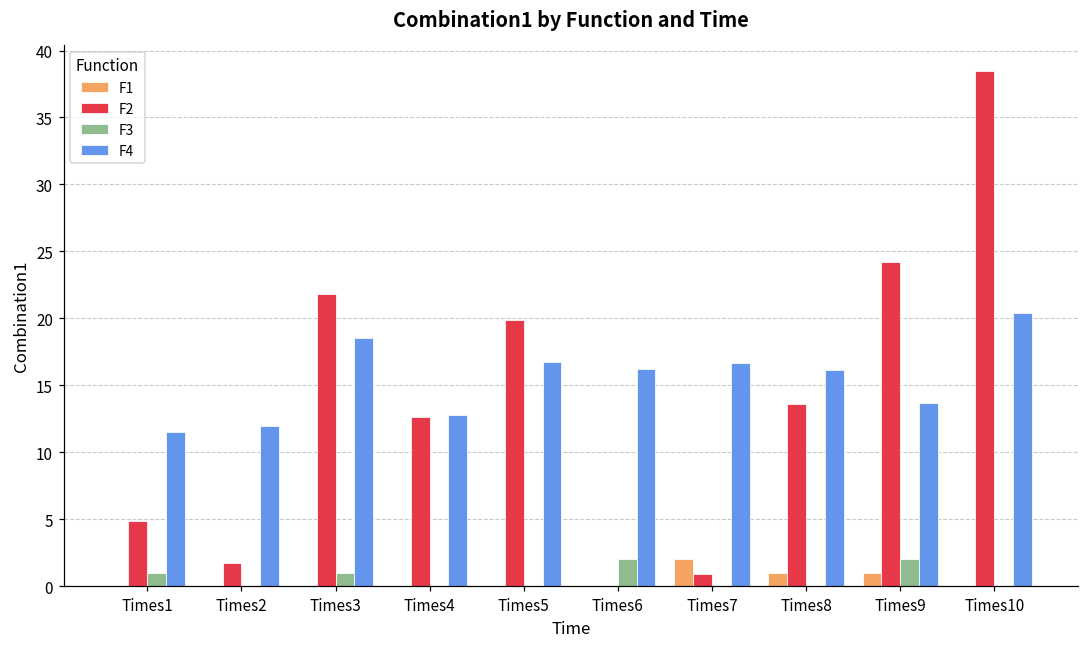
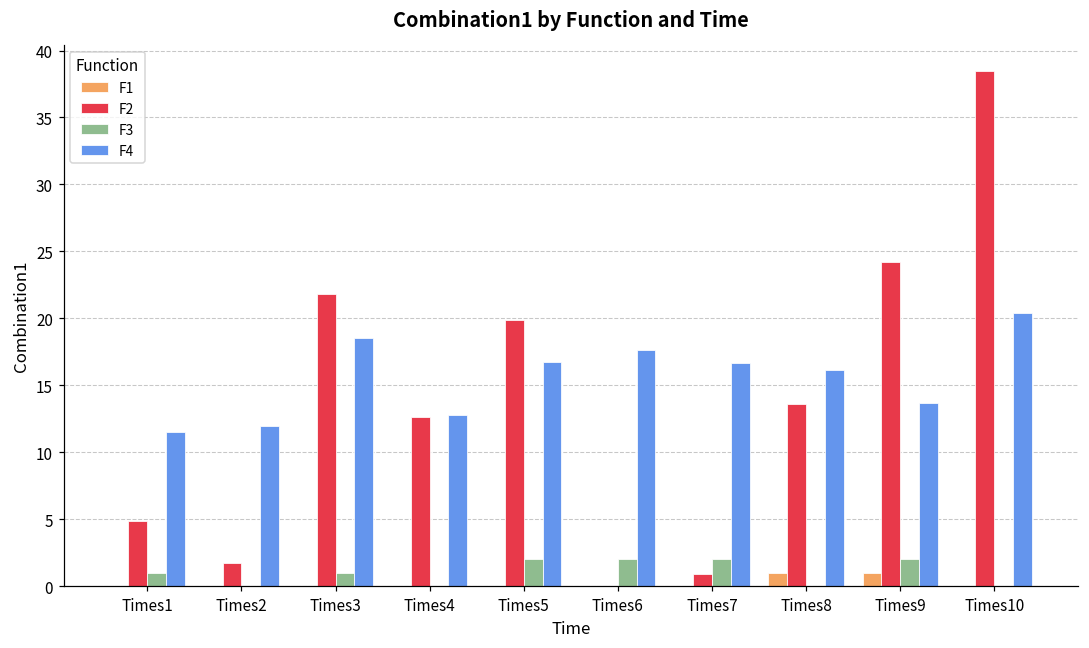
  {
    "F1": {
-     "Times7": 2,
+     "Times7": 0,
      "Times8": 1,
      "Times9": 1
    },
    "F2": {
      "Times1": 4.9,
      "Times2": 1.7,
      "Times3": 21.8,
      "Times4": 12.6,
      "Times5": 19.9,
      "Times7": 0.9,
      "Times8": 13.6,
      "Times9": 24.2,
      "Times10": 38.5
    },
    "F3": {
      "Times1": 1,
      "Times3": 1,
-     "Times5": 0,
+     "Times5": 2,
      "Times6": 2,
-     "Times7": 0,
+     "Times7": 2,
      "Times9": 2
    },
    "F4": {
      "Times1": 11.5,
      "Times2": 11.9,
      "Times3": 18.5,
      "Times4": 12.8,
      "Times5": 16.7,
-     "Times6": 16.2,
+     "Times6": 17.7,
      "Times7": 16.7,
      "Times8": 16.1,
      "Times9": 13.7,
      "Times10": 20.4
    }
  }
